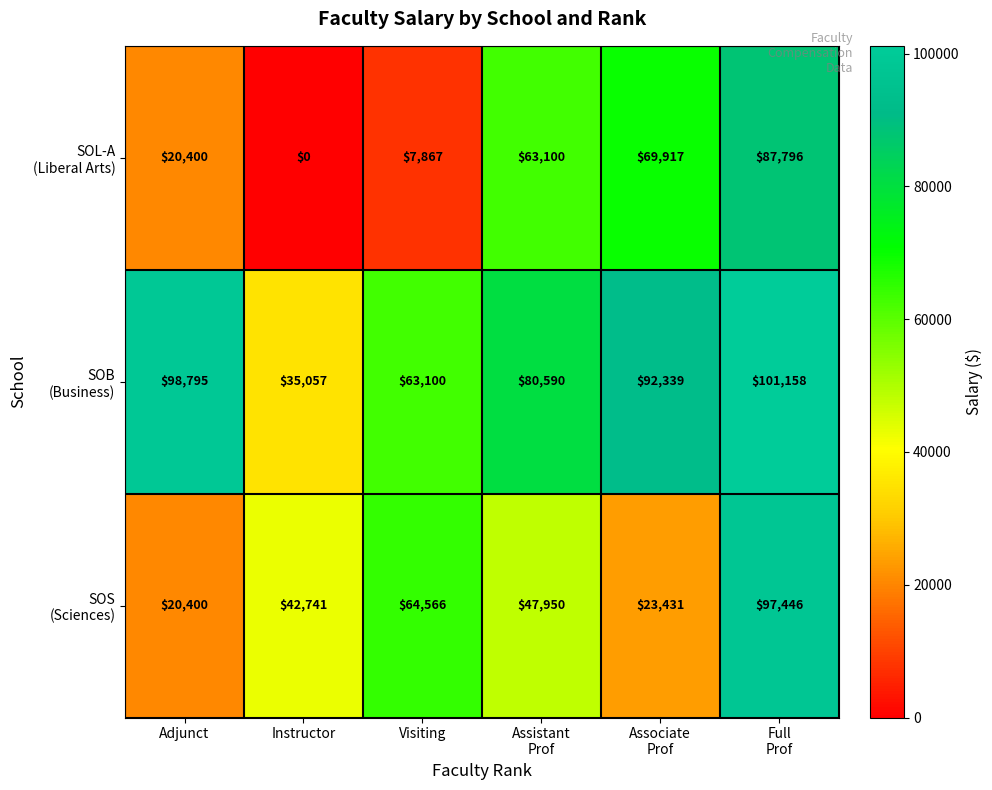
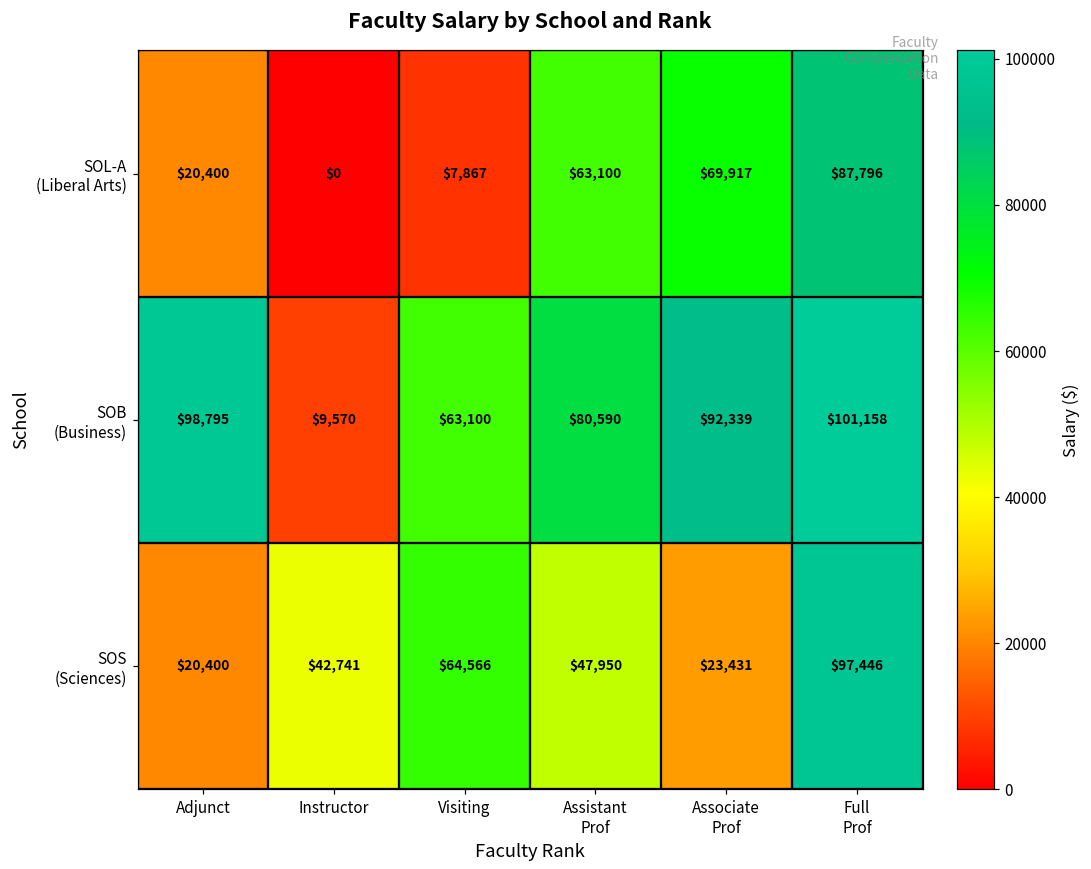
  {
    "SOL-A (Liberal Arts)": {
      "Adjunct": "$20,400",
      "Instructor": "$0",
      "Visiting": "$7,867",
      "Assistant Prof": "$63,100",
      "Associate Prof": "$69,917"
    },
    "SOB (Business)": {
      "Adjunct": "$98,795",
-     "Instructor": "$35,057",
+     "Instructor": "$9,570",
      "Visiting": "$63,100",
      "Assistant Prof": "$80,590",
      "Associate Prof": "$92,339",
      "Full Prof": "$101,158"
    },
    "SOS (Sciences)": {
      "Adjunct": "$20,400",
      "Instructor": "$42,741",
      "Visiting": "$64,566",
      "Assistant Prof": "$47,950",
      "Associate Prof": "$23,431",
      "Full Prof": "$97,446"
    }
  }
